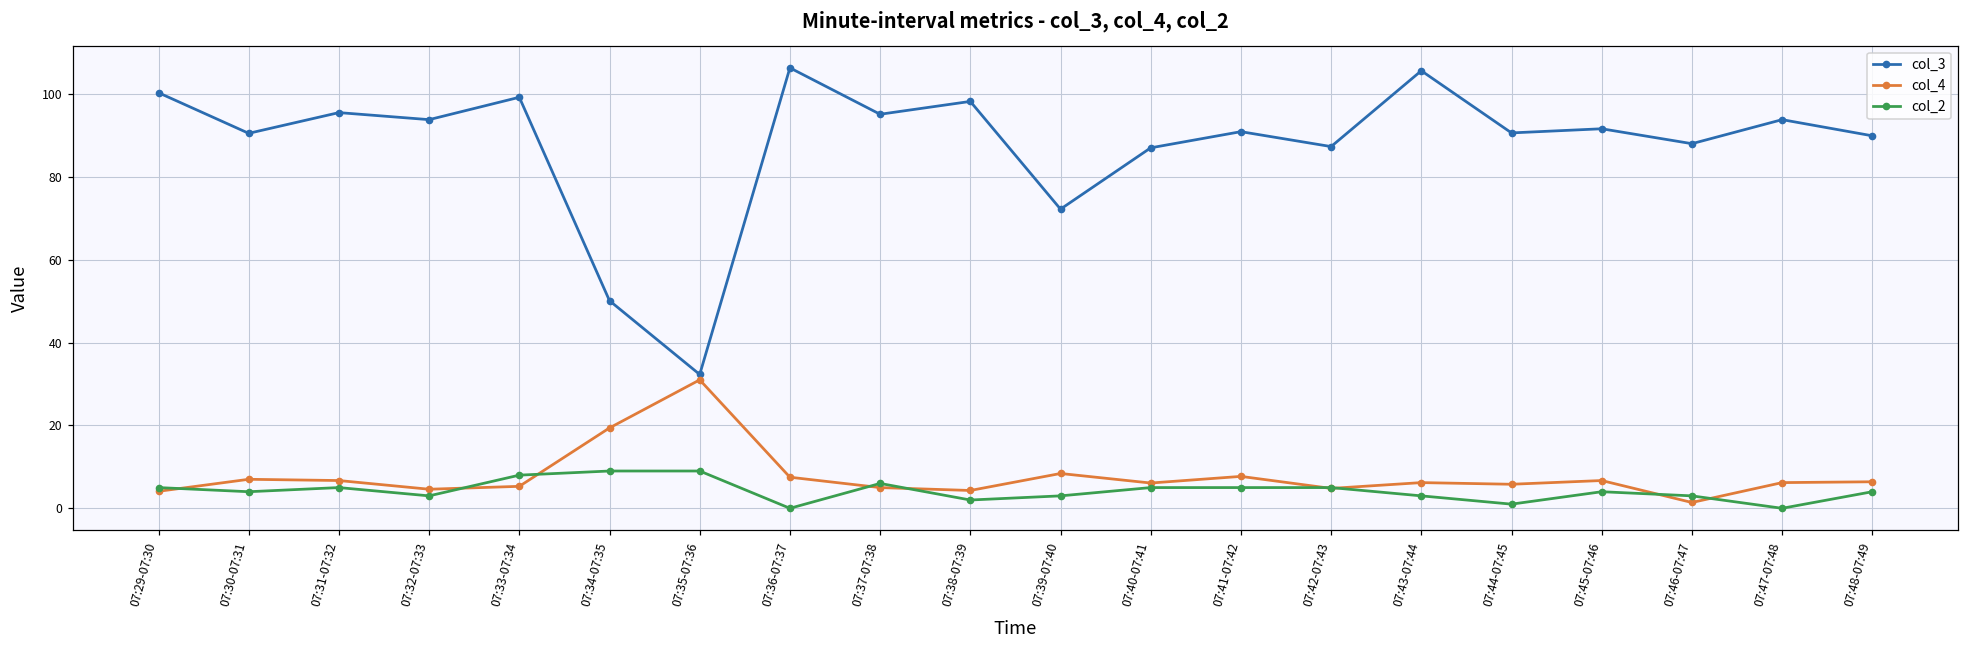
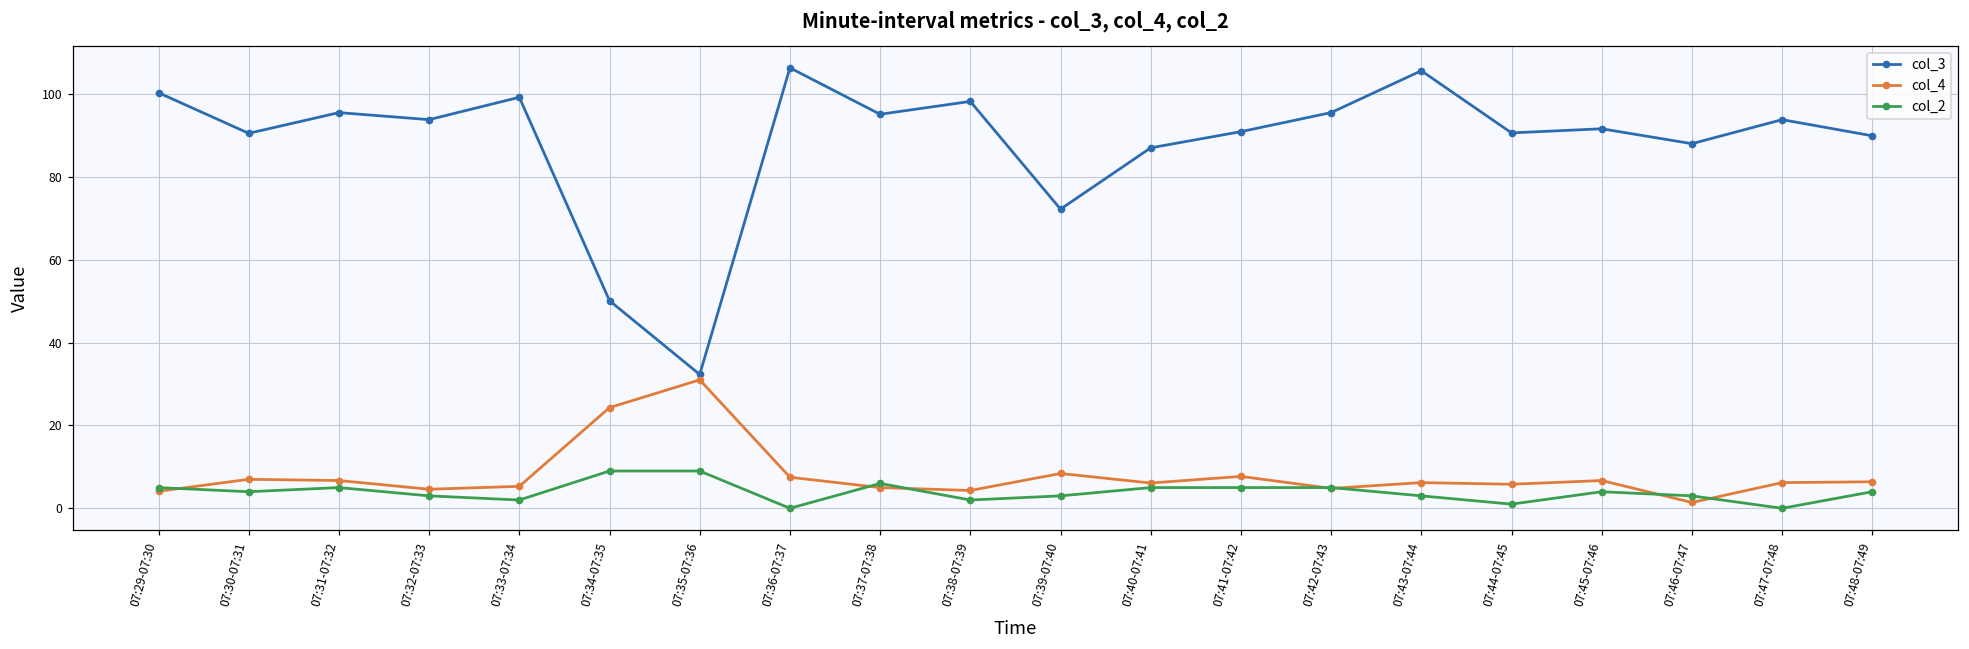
  {
    "col_3": {
      "07:29-07:30": 100,
      "07:30-07:31": 91,
      "07:31-07:32": 96,
      "07:32-07:33": 94,
      "07:33-07:34": 99,
      "07:34-07:35": 50,
      "07:35-07:36": 32,
      "07:36-07:37": 106,
      "07:37-07:38": 95,
      "07:38-07:39": 98,
      "07:39-07:40": 72,
      "07:40-07:41": 87,
      "07:41-07:42": 91,
-     "07:42-07:43": 87,
+     "07:42-07:43": 96,
      "07:43-07:44": 106,
      "07:44-07:45": 91,
      "07:45-07:46": 92,
      "07:46-07:47": 88,
      "07:47-07:48": 94,
      "07:48-07:49": 90
    },
    "col_4": {
      "07:29-07:30": 4,
      "07:30-07:31": 7,
      "07:31-07:32": 7,
      "07:32-07:33": 5,
      "07:33-07:34": 5,
-     "07:34-07:35": 19,
+     "07:34-07:35": 24,
      "07:35-07:36": 31,
      "07:36-07:37": 8,
      "07:37-07:38": 5,
      "07:38-07:39": 4,
      "07:39-07:40": 8,
      "07:40-07:41": 6,
      "07:41-07:42": 8,
      "07:43-07:44": 6,
      "07:44-07:45": 6,
      "07:45-07:46": 7,
      "07:46-07:47": 1,
      "07:47-07:48": 6,
      "07:48-07:49": 6
    },
    "col_2": {
      "07:29-07:30": 5,
      "07:30-07:31": 4,
      "07:31-07:32": 5,
      "07:32-07:33": 3,
-     "07:33-07:34": 8,
+     "07:33-07:34": 2,
      "07:34-07:35": 9,
      "07:35-07:36": 9,
      "07:36-07:37": 0,
      "07:37-07:38": 6,
      "07:38-07:39": 2,
      "07:39-07:40": 3,
      "07:40-07:41": 5,
      "07:41-07:42": 5,
      "07:43-07:44": 3,
      "07:44-07:45": 1,
      "07:45-07:46": 4,
      "07:46-07:47": 3,
      "07:47-07:48": 0,
      "07:48-07:49": 4
    }
  }
